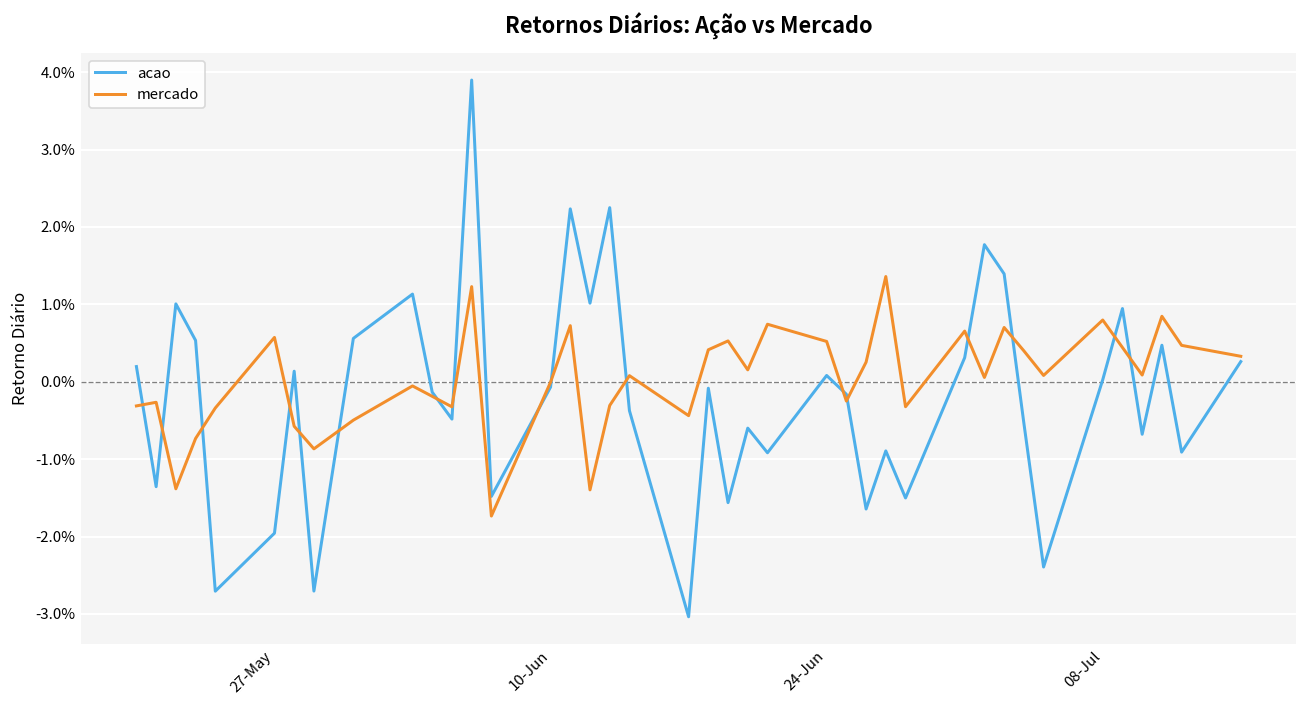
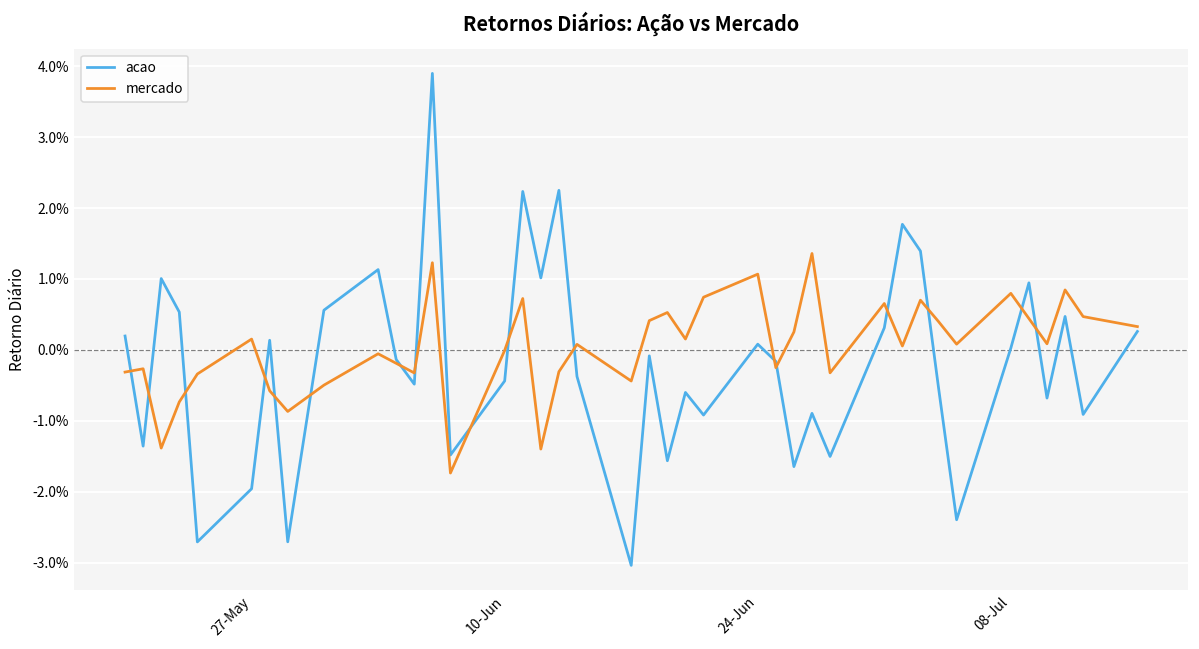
  {
    "acao": {
      "27-May": "-2.0%",
-     "10-Jun": "-0.1%",
+     "10-Jun": "-0.4%",
      "24-Jun": "0.1%",
      "08-Jul": "0.0%"
    },
    "mercado": {
-     "27-May": "0.6%",
+     "27-May": "0.2%",
      "10-Jun": "0.0%",
-     "24-Jun": "0.5%",
+     "24-Jun": "1.1%",
      "08-Jul": "0.8%"
    }
  }
